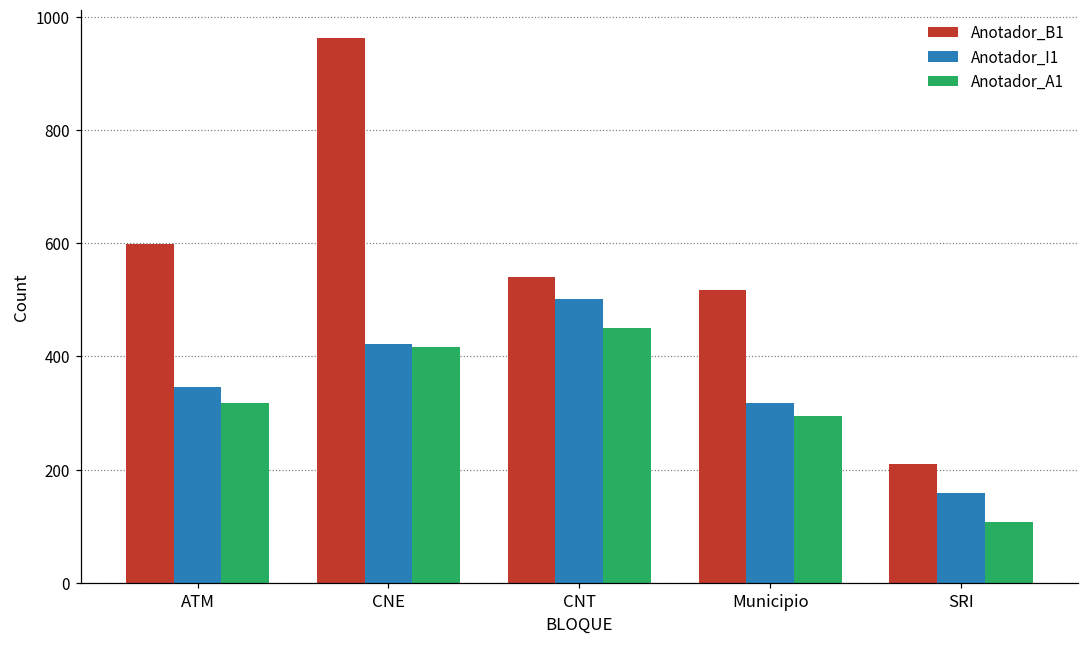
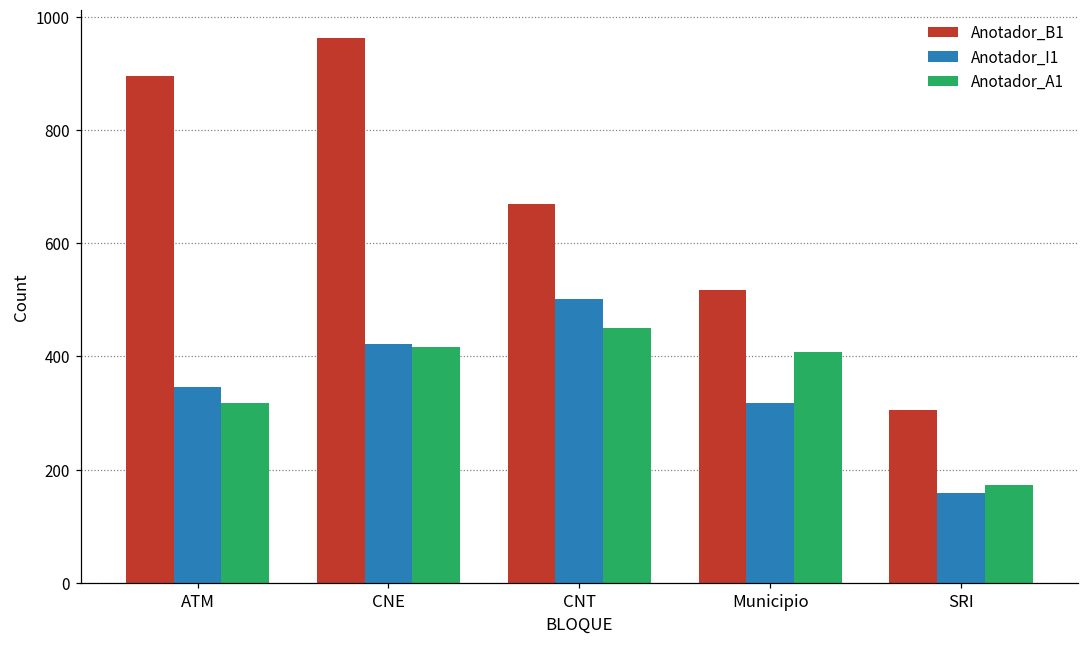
  {
    "Anotador_B1": {
-     "ATM": 600,
+     "ATM": 900,
      "CNE": 960,
-     "CNT": 540,
+     "CNT": 670,
      "Municipio": 520,
-     "SRI": 210
+     "SRI": 310
    },
    "Anotador_I1": {
      "ATM": 350,
      "CNE": 420,
      "CNT": 500,
      "Municipio": 320,
      "SRI": 160
    },
    "Anotador_A1": {
      "ATM": 320,
      "CNE": 420,
      "CNT": 450,
-     "Municipio": 300,
-     "SRI": 110
+     "Municipio": 410,
+     "SRI": 170
    }
  }
